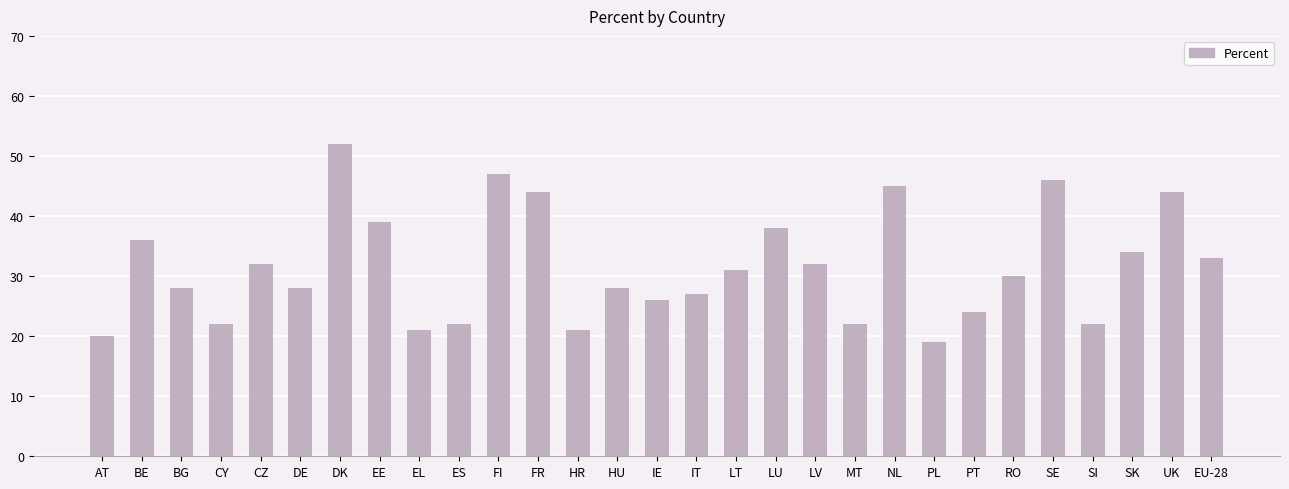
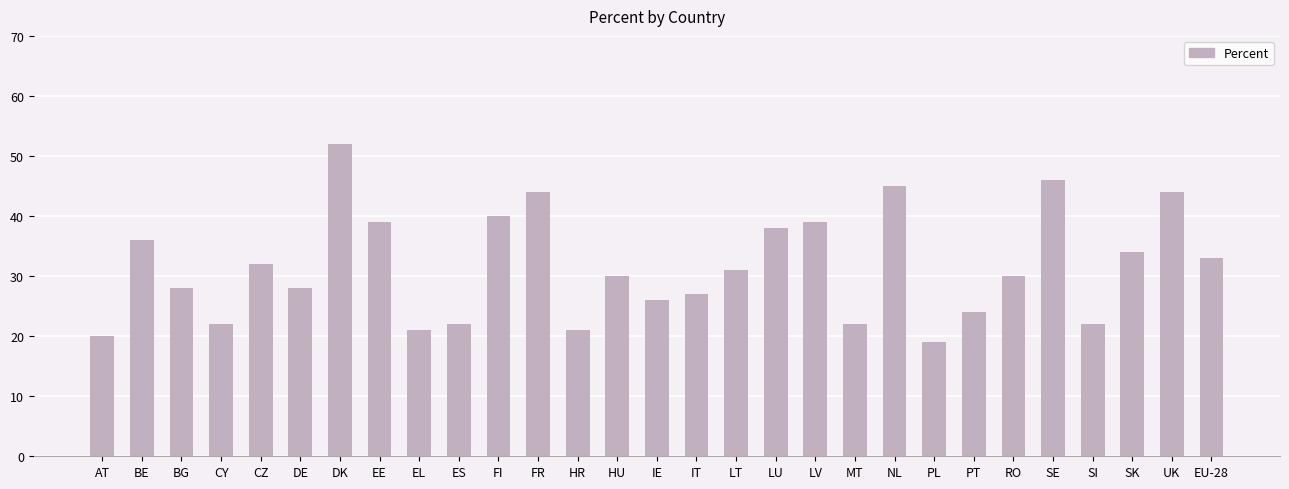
  {
    "AT": 20,
    "BE": 36,
    "BG": 28,
    "CY": 22,
    "CZ": 32,
    "DE": 28,
    "DK": 52,
    "EE": 39,
    "EL": 21,
    "ES": 22,
-   "FI": 47,
+   "FI": 40,
    "FR": 44,
    "HR": 21,
-   "HU": 28,
+   "HU": 30,
    "IE": 26,
    "IT": 27,
    "LT": 31,
    "LU": 38,
-   "LV": 32,
+   "LV": 39,
    "MT": 22,
    "NL": 45,
    "PL": 19,
    "PT": 24,
    "RO": 30,
    "SE": 46,
    "SI": 22,
    "SK": 34,
    "UK": 44,
    "EU-28": 33
  }
